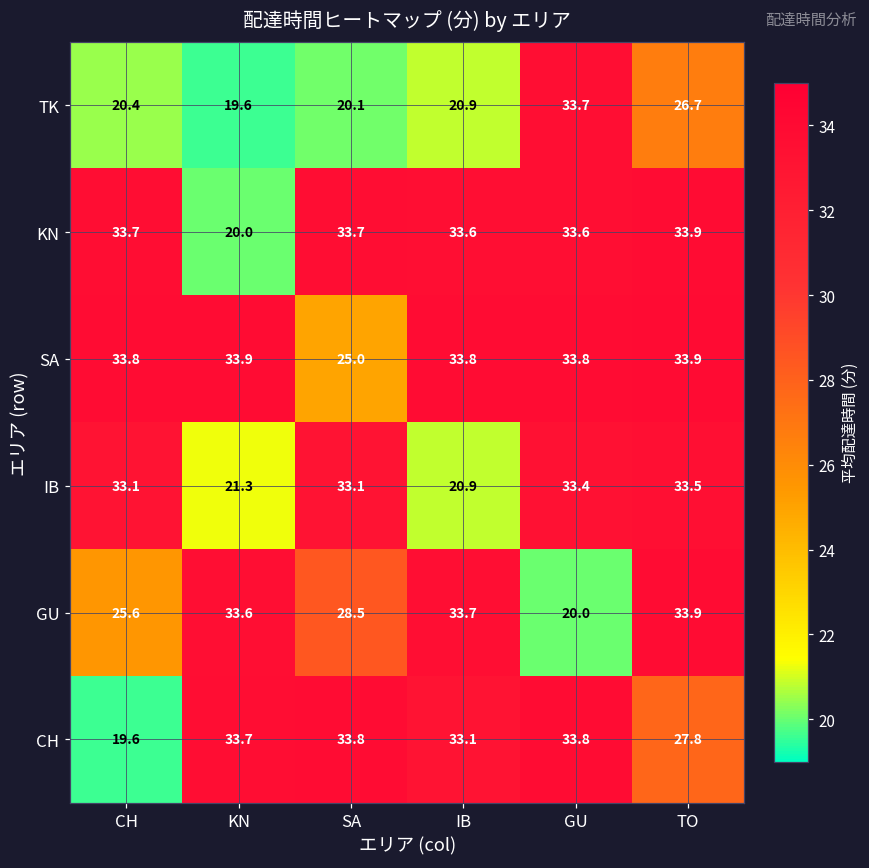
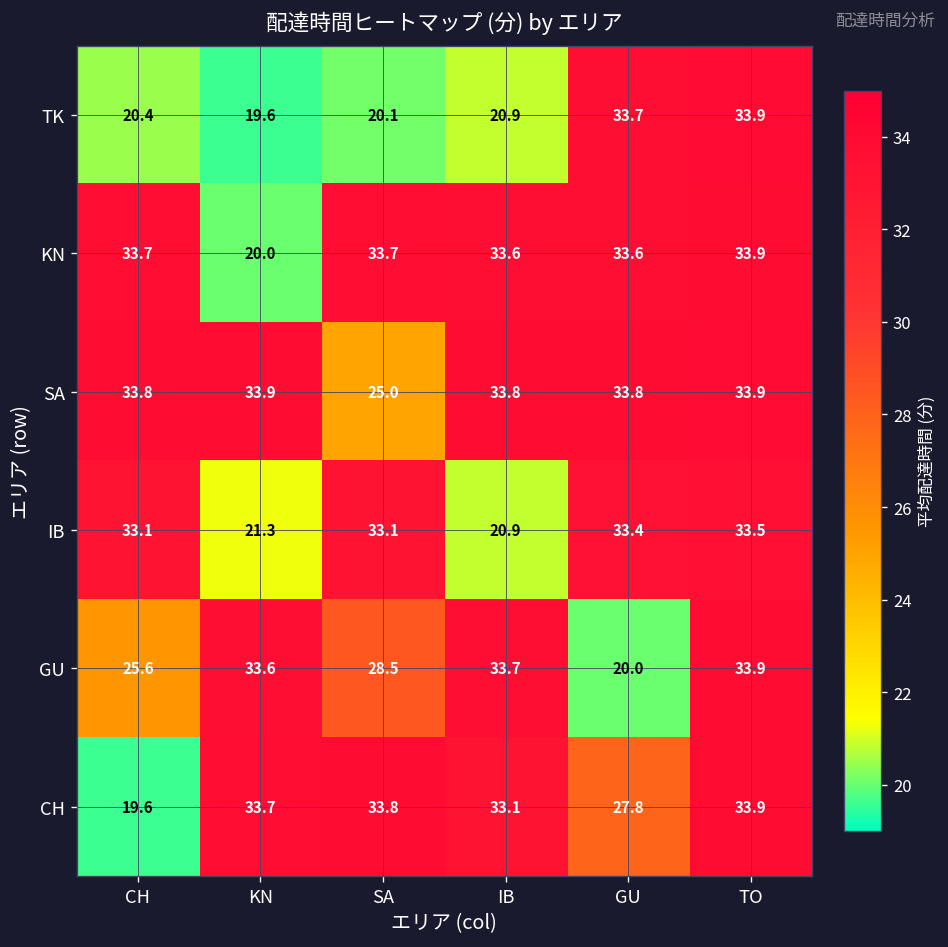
  {
    "TK": {
      "CH": 20.4,
      "KN": 19.6,
      "SA": 20.1,
      "IB": 20.9,
      "GU": 33.7,
-     "TO": 26.7
+     "TO": 33.9
    },
    "KN": {
      "CH": 33.7,
      "KN": 20.0,
      "SA": 33.7,
      "IB": 33.6,
      "GU": 33.6,
      "TO": 33.9
    },
    "SA": {
      "CH": 33.8,
      "KN": 33.9,
      "SA": 25.0,
      "IB": 33.8,
      "GU": 33.8,
      "TO": 33.9
    },
    "IB": {
      "CH": 33.1,
      "KN": 21.3,
      "SA": 33.1,
      "IB": 20.9,
      "GU": 33.4,
      "TO": 33.5
    },
    "GU": {
      "CH": 25.6,
      "KN": 33.6,
      "SA": 28.5,
      "IB": 33.7,
      "GU": 20.0,
      "TO": 33.9
    },
    "CH": {
      "CH": 19.6,
      "KN": 33.7,
      "SA": 33.8,
      "IB": 33.1,
-     "GU": 33.8,
-     "TO": 27.8
+     "GU": 27.8,
+     "TO": 33.9
    }
  }
